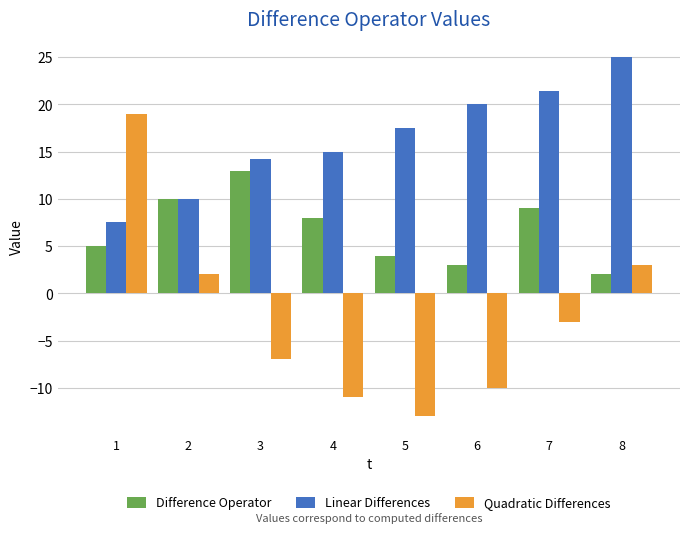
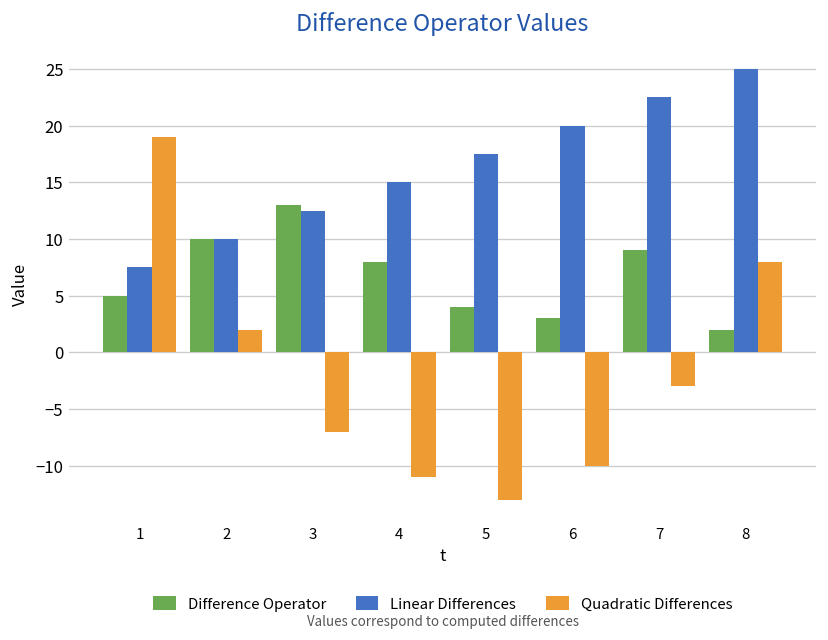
  {
    "Difference Operator": {
      "1": 5,
      "2": 10,
      "3": 13,
      "4": 8,
      "5": 4,
      "6": 3,
      "7": 9,
      "8": 2
    },
    "Linear Differences": {
      "1": 8,
      "2": 10,
-     "3": 14,
+     "3": 13,
      "4": 15,
      "5": 18,
      "6": 20,
-     "7": 21,
+     "7": 23,
      "8": 25
    },
    "Quadratic Differences": {
      "1": 19,
      "2": 2,
      "3": -7,
      "4": -11,
      "5": -13,
      "6": -10,
      "7": -3,
-     "8": 3
+     "8": 8
    }
  }
